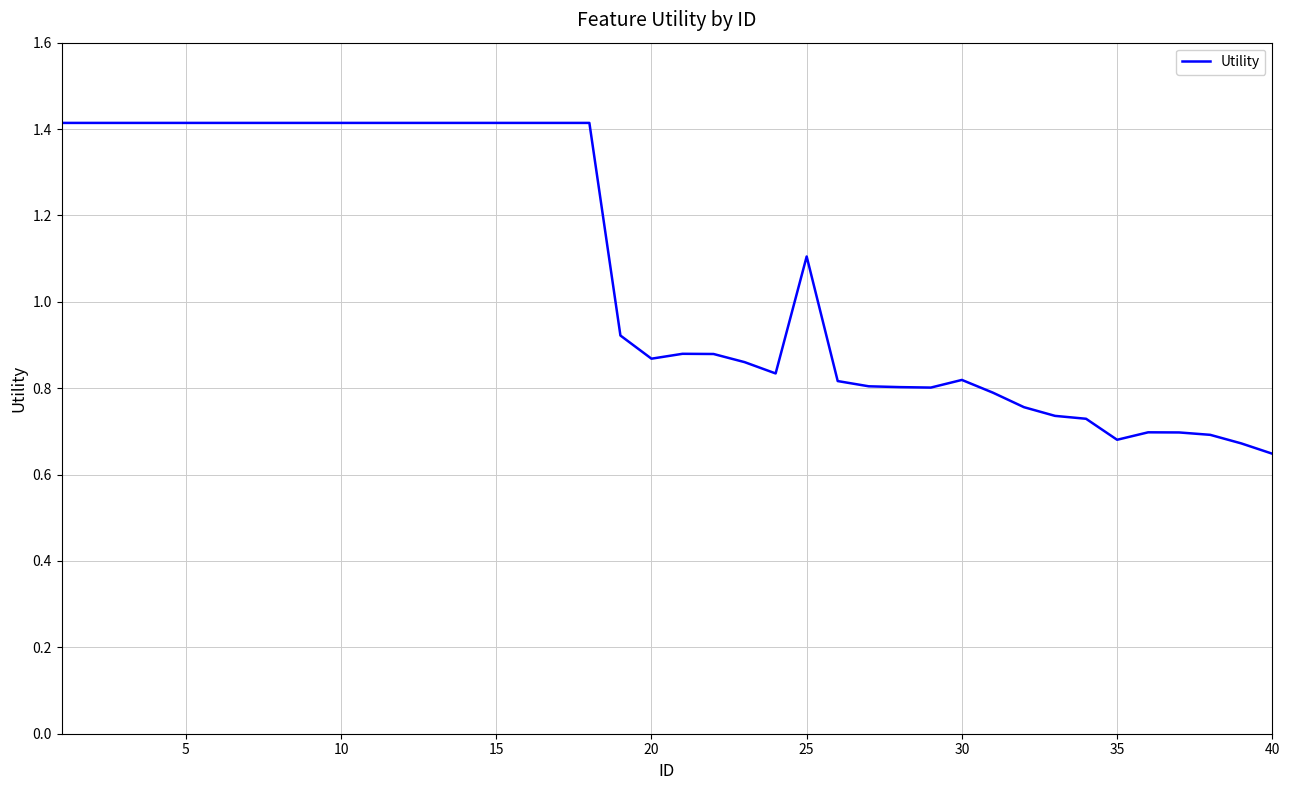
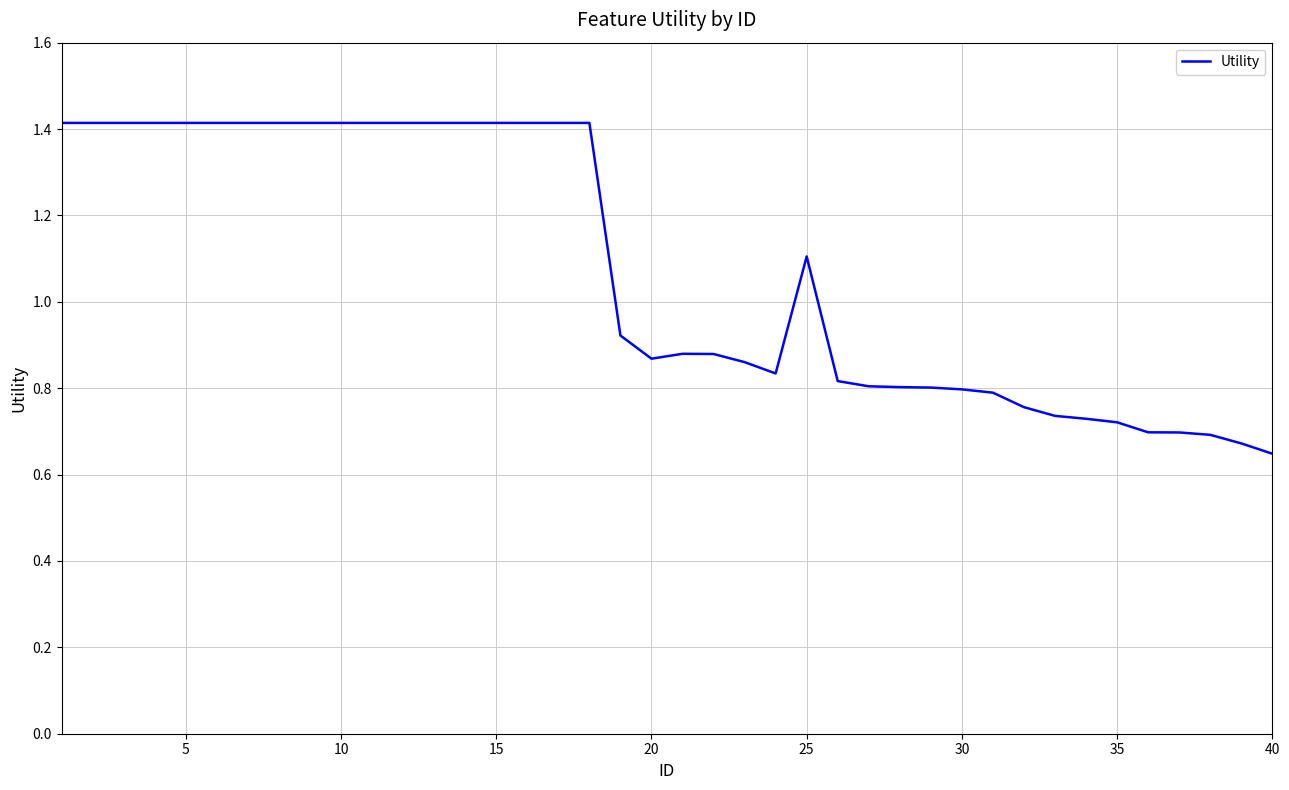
  {
    "5": 1.41,
    "10": 1.41,
    "15": 1.41,
    "20": 0.87,
    "25": 1.10,
-   "30": 0.82,
-   "35": 0.68,
+   "30": 0.80,
+   "35": 0.72,
    "40": 0.65
  }
